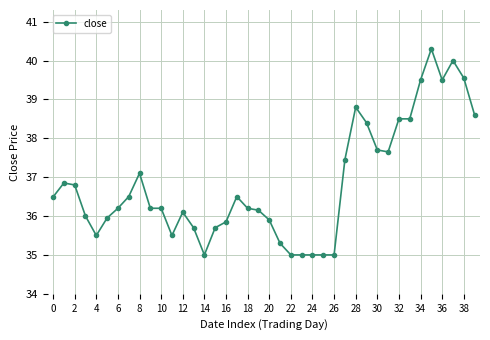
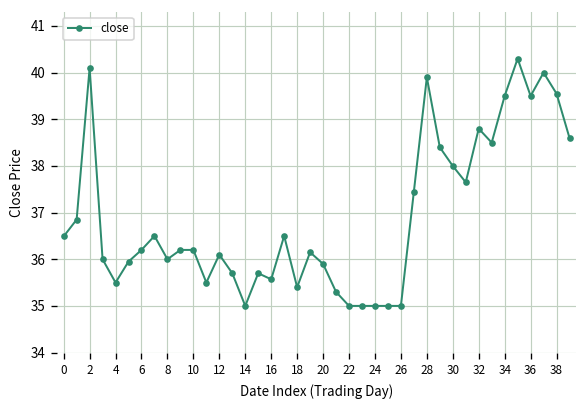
  {
    "0": 36.5,
-   "2": 36.8,
+   "2": 40.1,
    "4": 35.5,
    "6": 36.2,
-   "8": 37.1,
+   "8": 36.0,
    "10": 36.2,
    "12": 36.1,
    "14": 35.0,
-   "16": 35.9,
-   "18": 36.2,
+   "16": 35.6,
+   "18": 35.4,
    "20": 35.9,
    "22": 35.0,
    "24": 35.0,
    "26": 35.0,
-   "28": 38.8,
-   "30": 37.7,
-   "32": 38.5,
+   "28": 39.9,
+   "30": 38.0,
+   "32": 38.8,
    "34": 39.5,
    "36": 39.5,
    "38": 39.6
  }
